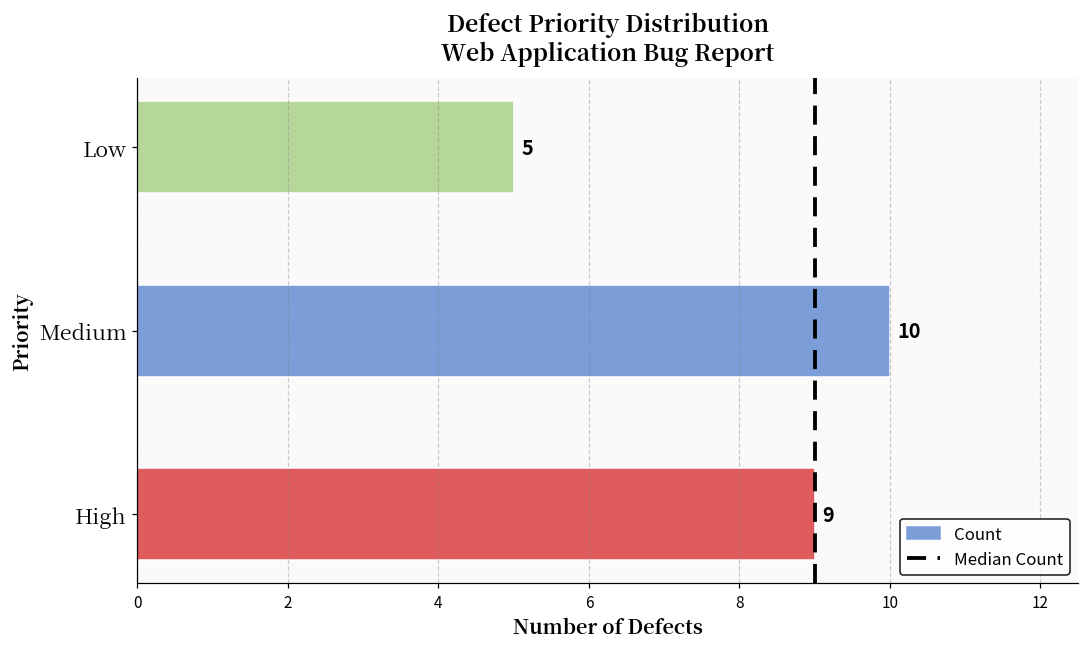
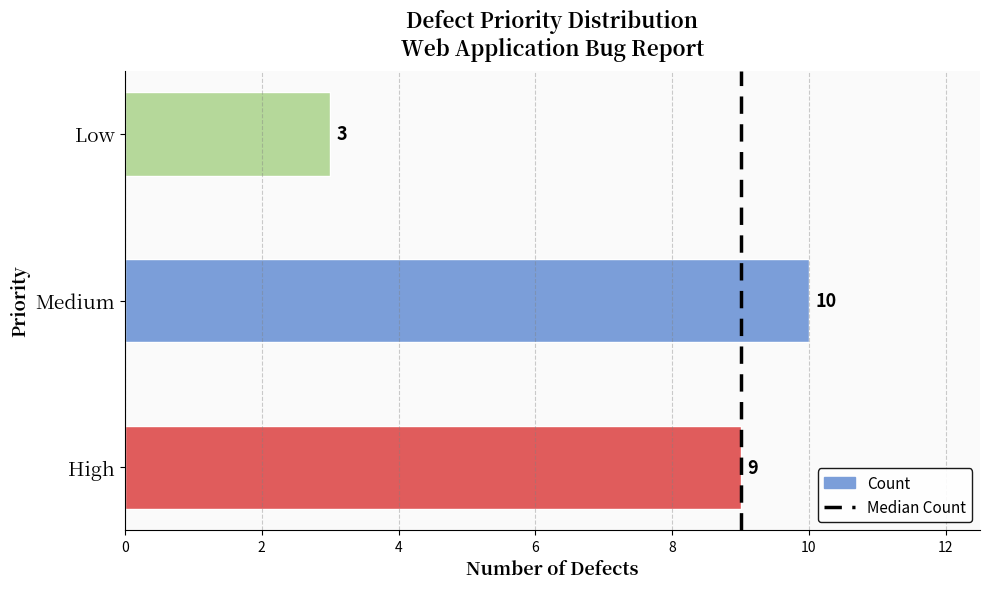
  {
-   "Low": 5,
+   "Low": 3,
    "Medium": 10,
    "High": 9
  }
